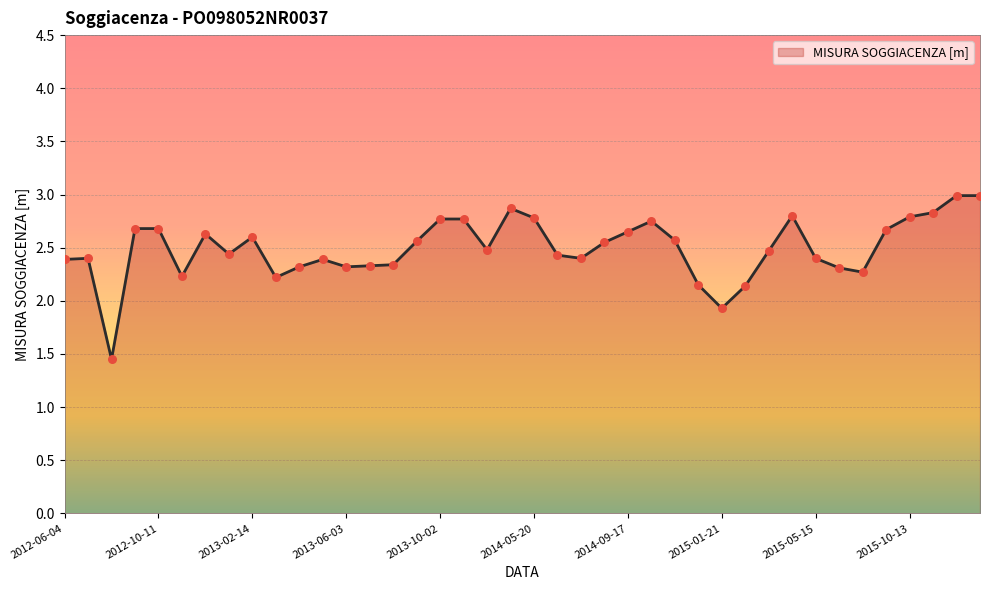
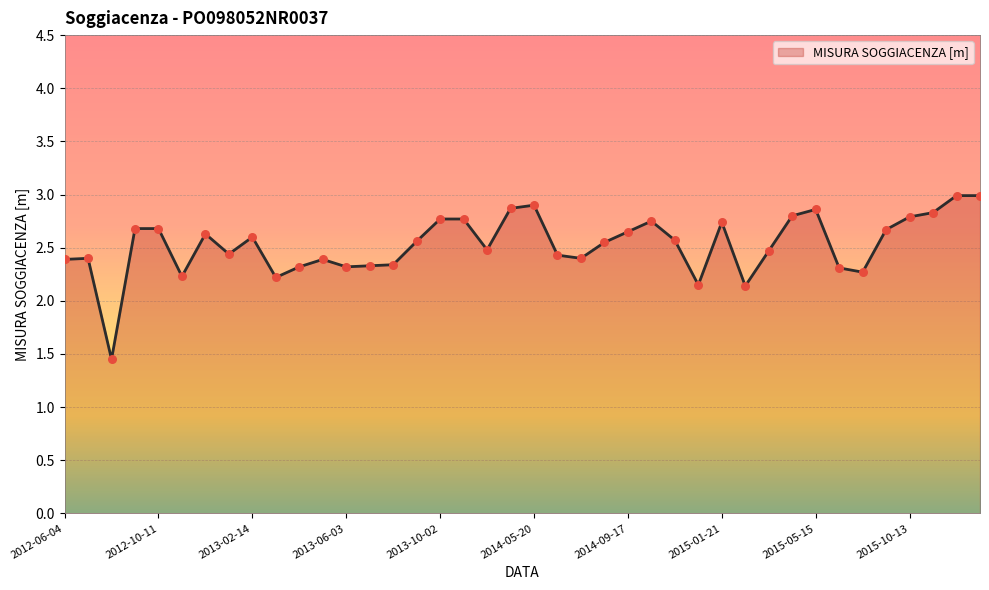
  {
    "2012-06-04": 2.39,
    "2012-10-11": 2.68,
    "2013-02-14": 2.60,
    "2013-06-03": 2.32,
    "2013-10-02": 2.77,
-   "2014-05-20": 2.78,
+   "2014-05-20": 2.90,
    "2014-09-17": 2.65,
-   "2015-01-21": 1.93,
-   "2015-05-15": 2.40,
+   "2015-01-21": 2.74,
+   "2015-05-15": 2.86,
    "2015-10-13": 2.79
  }
